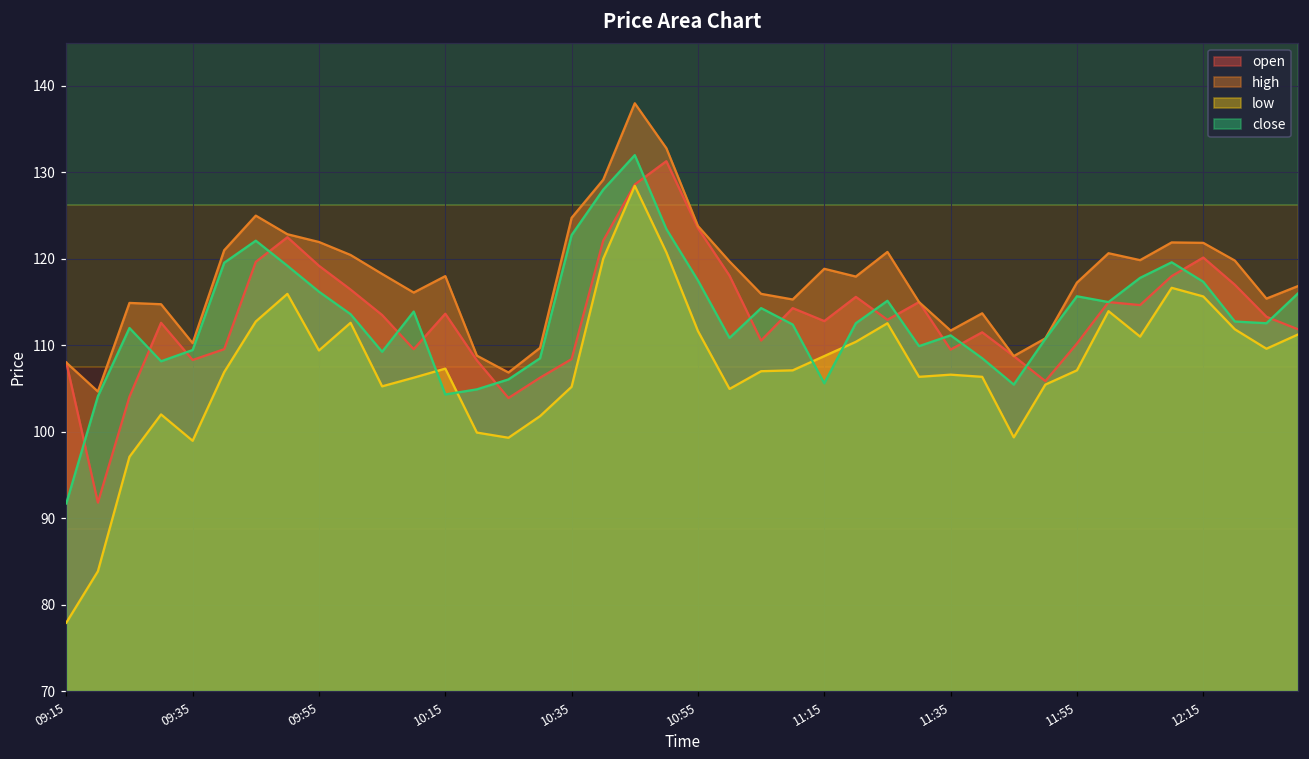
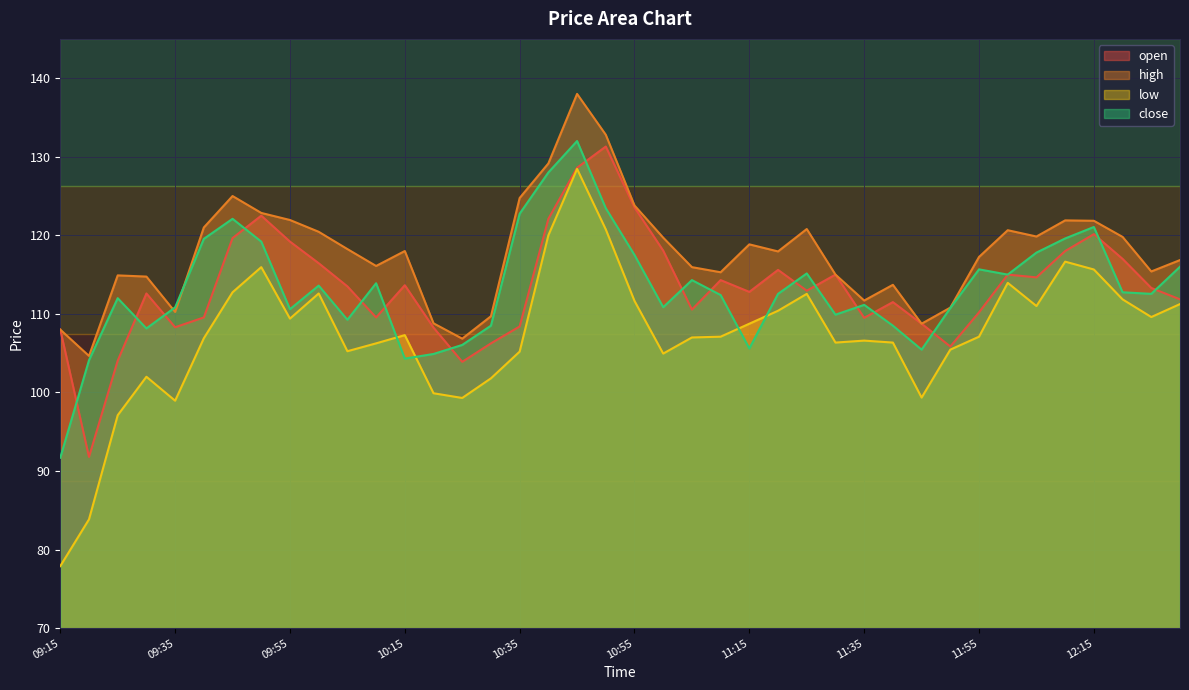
  {
    "close": {
      "09:15": 92,
-     "09:35": 109,
-     "09:55": 116,
+     "09:35": 111,
+     "09:55": 111,
      "10:15": 104,
      "10:35": 123,
      "10:55": 118,
      "11:15": 106,
      "11:35": 111,
      "11:55": 116,
-     "12:15": 117
+     "12:15": 121
    }
  }
